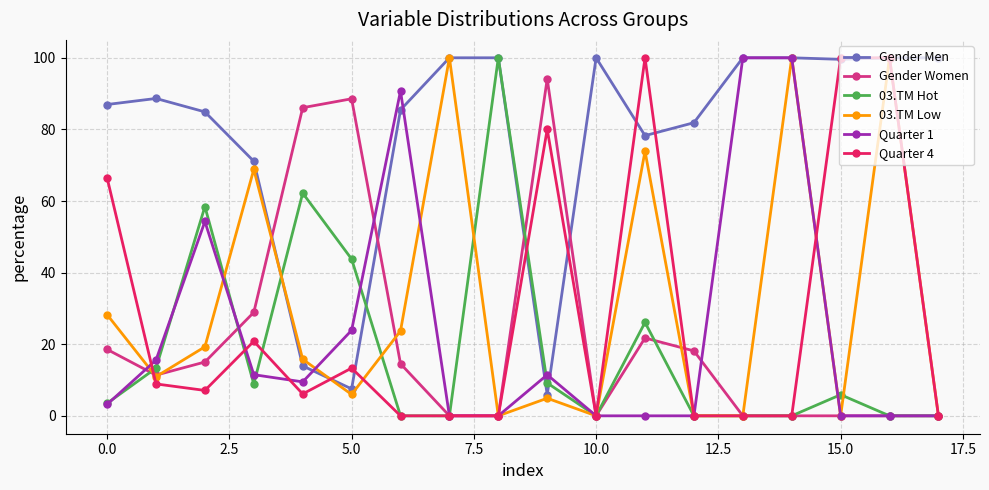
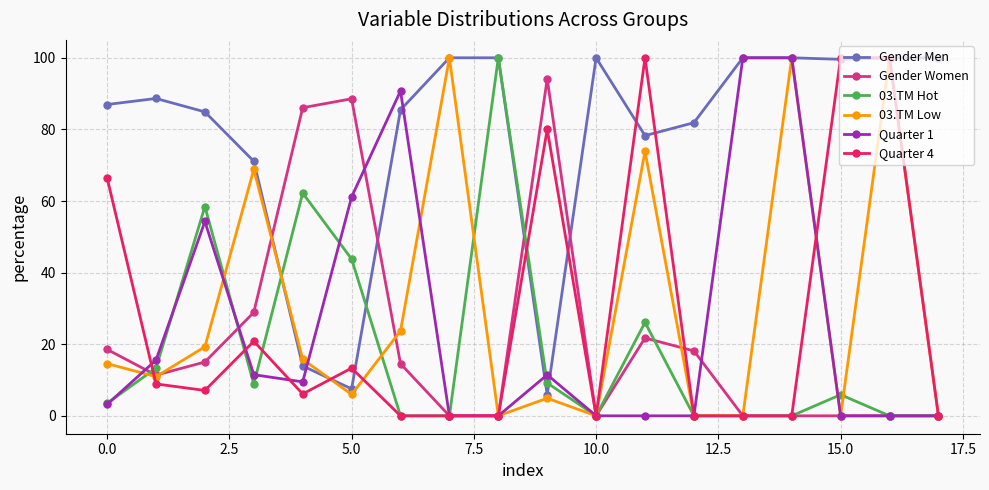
  {
    "Gender Men": {
      "0.0": 87,
      "5.0": 8,
      "10.0": 100
    },
    "03.TM Hot": {
      "5.0": 44,
      "15.0": 6
    },
    "03.TM Low": {
-     "0.0": 28,
+     "0.0": 15,
      "5.0": 6
    },
    "Quarter 1": {
-     "5.0": 24
+     "5.0": 61
    }
  }
